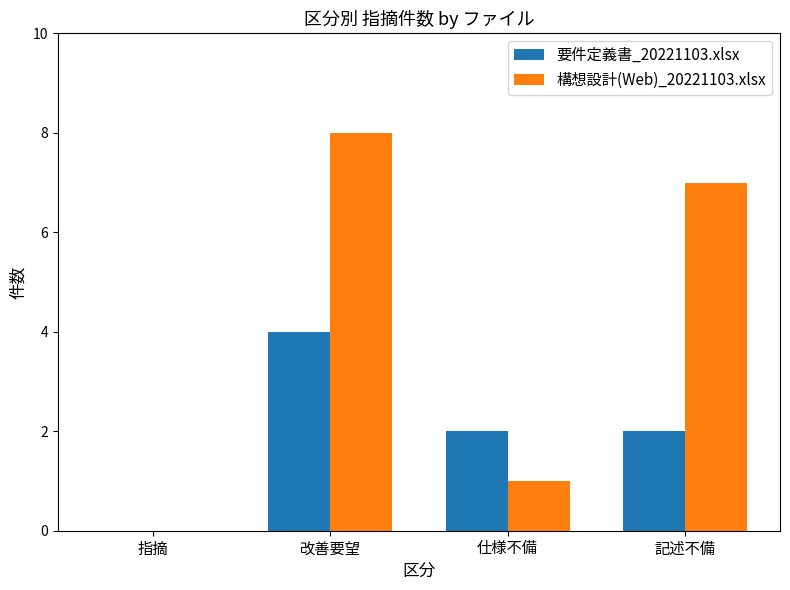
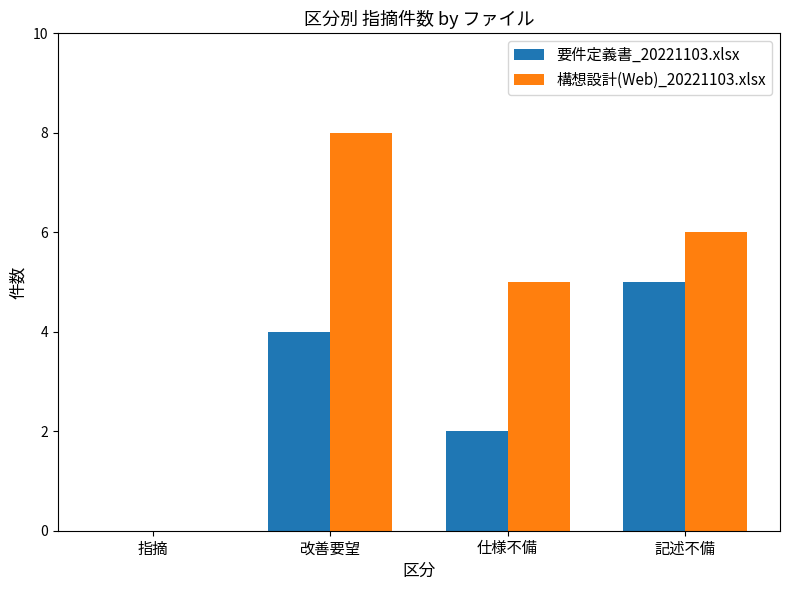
  {
    "要件定義書_20221103.xlsx": {
      "指摘": 0,
      "改善要望": 4,
      "仕様不備": 2,
-     "記述不備": 2
+     "記述不備": 5
    },
    "構想設計(Web)_20221103.xlsx": {
      "指摘": 0,
      "改善要望": 8,
-     "仕様不備": 1,
-     "記述不備": 7
+     "仕様不備": 5,
+     "記述不備": 6
    }
  }
